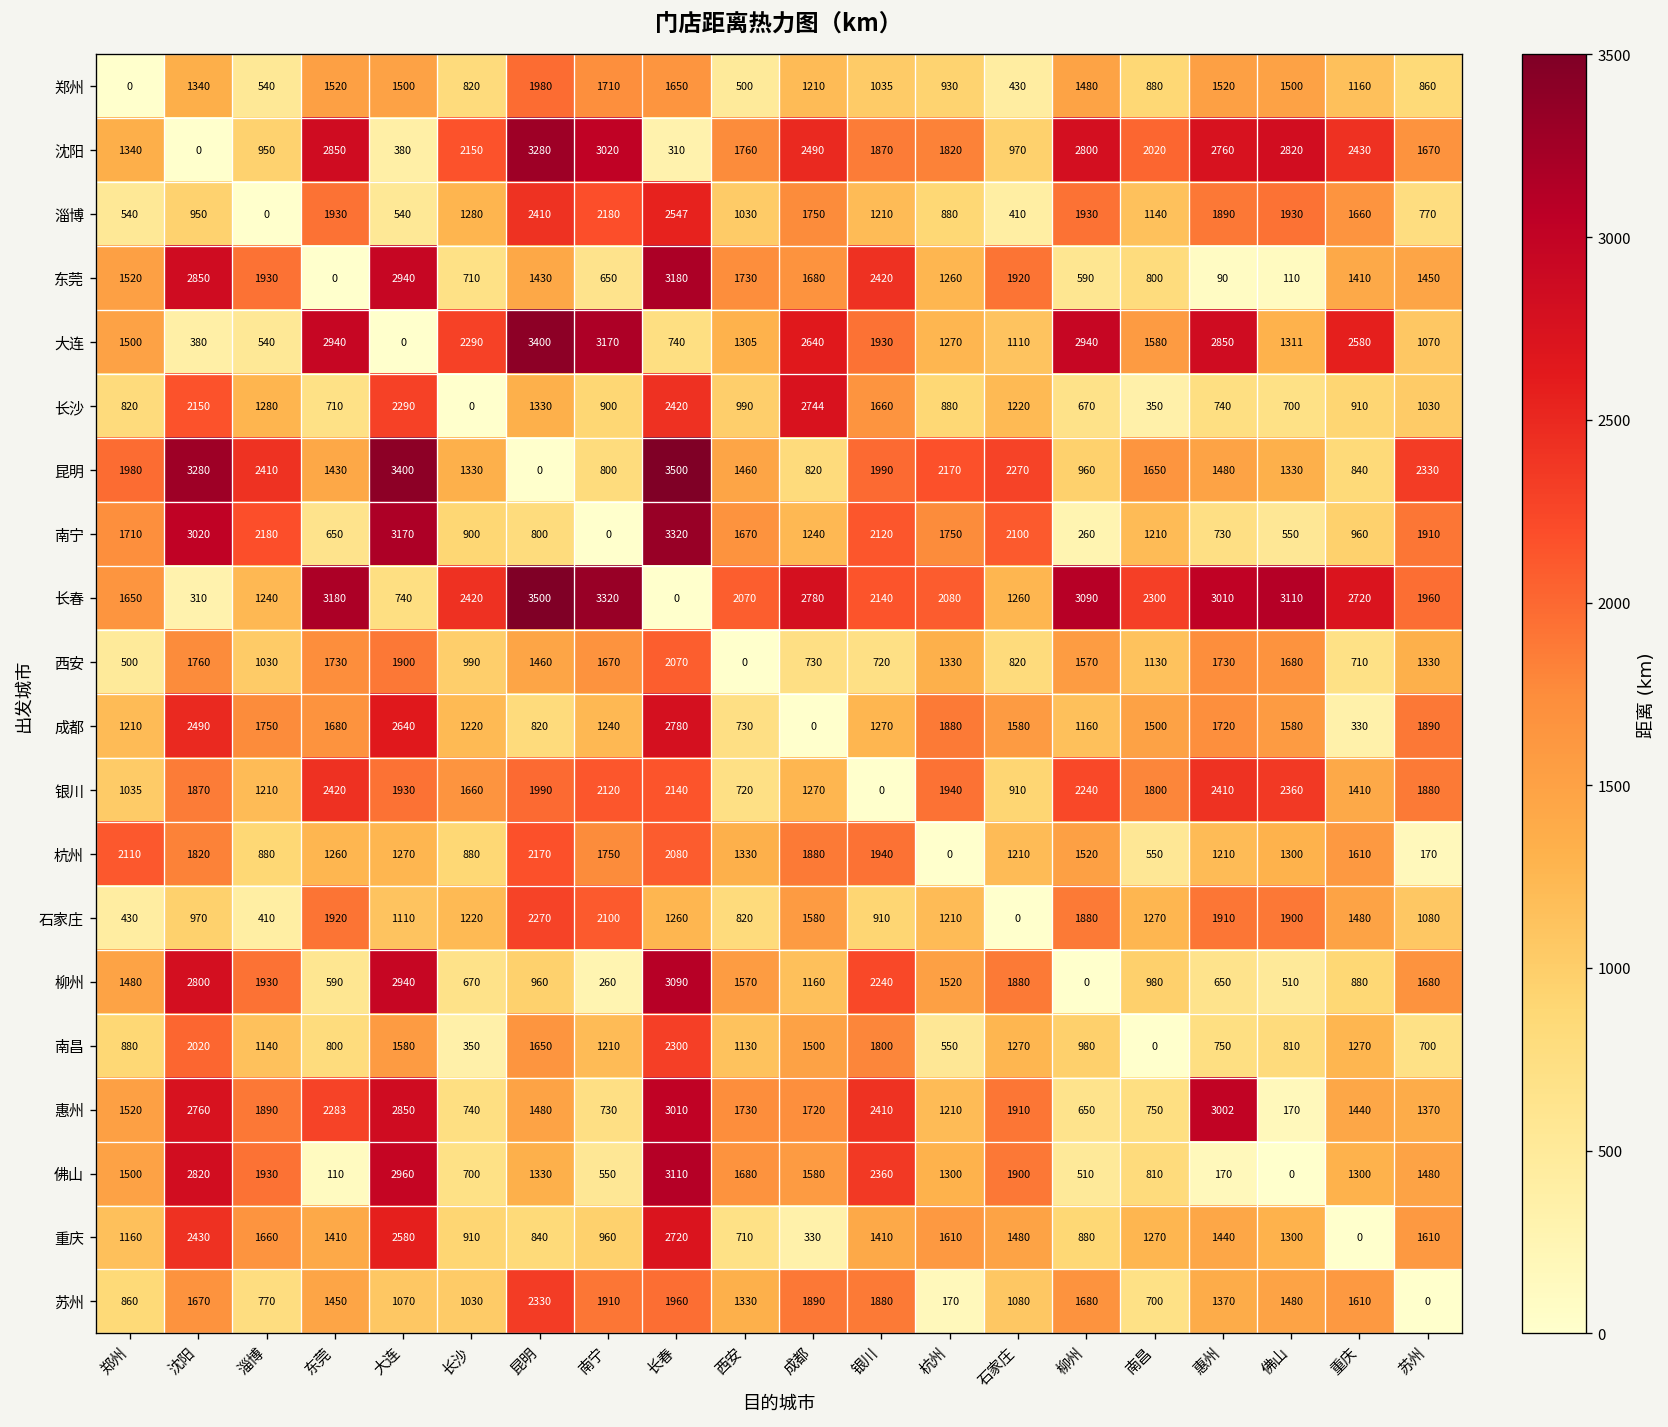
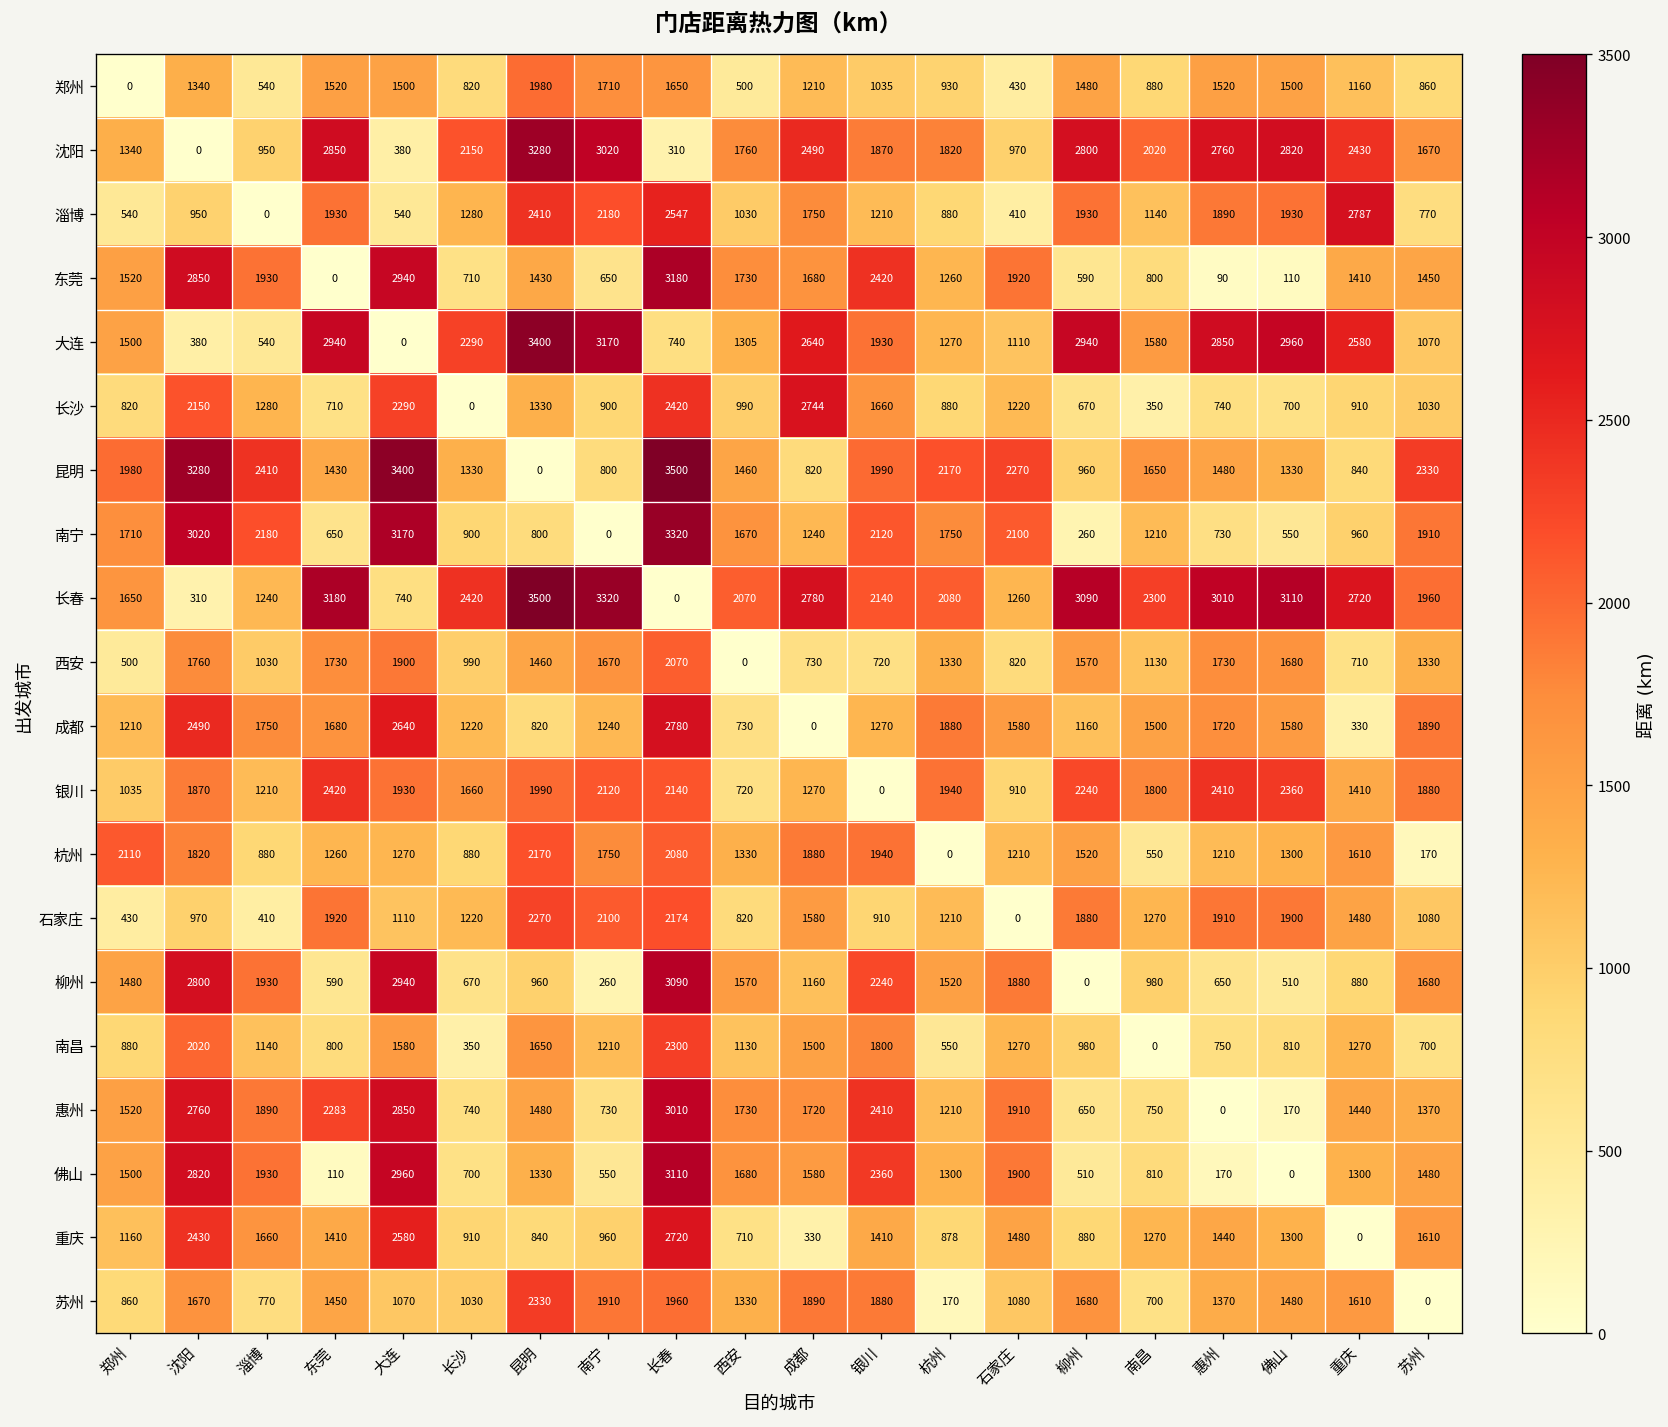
  {
    "淄博": {
      "郑州": 540,
      "沈阳": 950,
      "淄博": 0,
      "东莞": 1930,
      "大连": 540,
      "长沙": 1280,
      "昆明": 2410,
      "南宁": 2180,
      "长春": 2547,
      "西安": 1030,
      "成都": 1750,
      "银川": 1210,
      "杭州": 880,
      "石家庄": 410,
      "柳州": 1930,
      "南昌": 1140,
      "惠州": 1890,
      "佛山": 1930,
-     "重庆": 1660,
+     "重庆": 2787,
      "苏州": 770
    },
    "大连": {
      "郑州": 1500,
      "沈阳": 380,
      "淄博": 540,
      "东莞": 2940,
      "大连": 0,
      "长沙": 2290,
      "昆明": 3400,
      "南宁": 3170,
      "长春": 740,
      "西安": 1305,
      "成都": 2640,
      "银川": 1930,
      "杭州": 1270,
      "石家庄": 1110,
      "柳州": 2940,
      "南昌": 1580,
      "惠州": 2850,
-     "佛山": 1311,
+     "佛山": 2960,
      "重庆": 2580,
      "苏州": 1070
    },
    "石家庄": {
      "郑州": 430,
      "沈阳": 970,
      "淄博": 410,
      "东莞": 1920,
      "大连": 1110,
      "长沙": 1220,
      "昆明": 2270,
      "南宁": 2100,
-     "长春": 1260,
+     "长春": 2174,
      "西安": 820,
      "成都": 1580,
      "银川": 910,
      "杭州": 1210,
      "石家庄": 0,
      "柳州": 1880,
      "南昌": 1270,
      "惠州": 1910,
      "佛山": 1900,
      "重庆": 1480,
      "苏州": 1080
    },
    "惠州": {
      "郑州": 1520,
      "沈阳": 2760,
      "淄博": 1890,
      "东莞": 2283,
      "大连": 2850,
      "长沙": 740,
      "昆明": 1480,
      "南宁": 730,
      "长春": 3010,
      "西安": 1730,
      "成都": 1720,
      "银川": 2410,
      "杭州": 1210,
      "石家庄": 1910,
      "柳州": 650,
      "南昌": 750,
-     "惠州": 3002,
+     "惠州": 0,
      "佛山": 170,
      "重庆": 1440,
      "苏州": 1370
    },
    "重庆": {
      "郑州": 1160,
      "沈阳": 2430,
      "淄博": 1660,
      "东莞": 1410,
      "大连": 2580,
      "长沙": 910,
      "昆明": 840,
      "南宁": 960,
      "长春": 2720,
      "西安": 710,
      "成都": 330,
      "银川": 1410,
-     "杭州": 1610,
+     "杭州": 878,
      "石家庄": 1480,
      "柳州": 880,
      "南昌": 1270,
      "惠州": 1440,
      "佛山": 1300,
      "重庆": 0,
      "苏州": 1610
    }
  }
